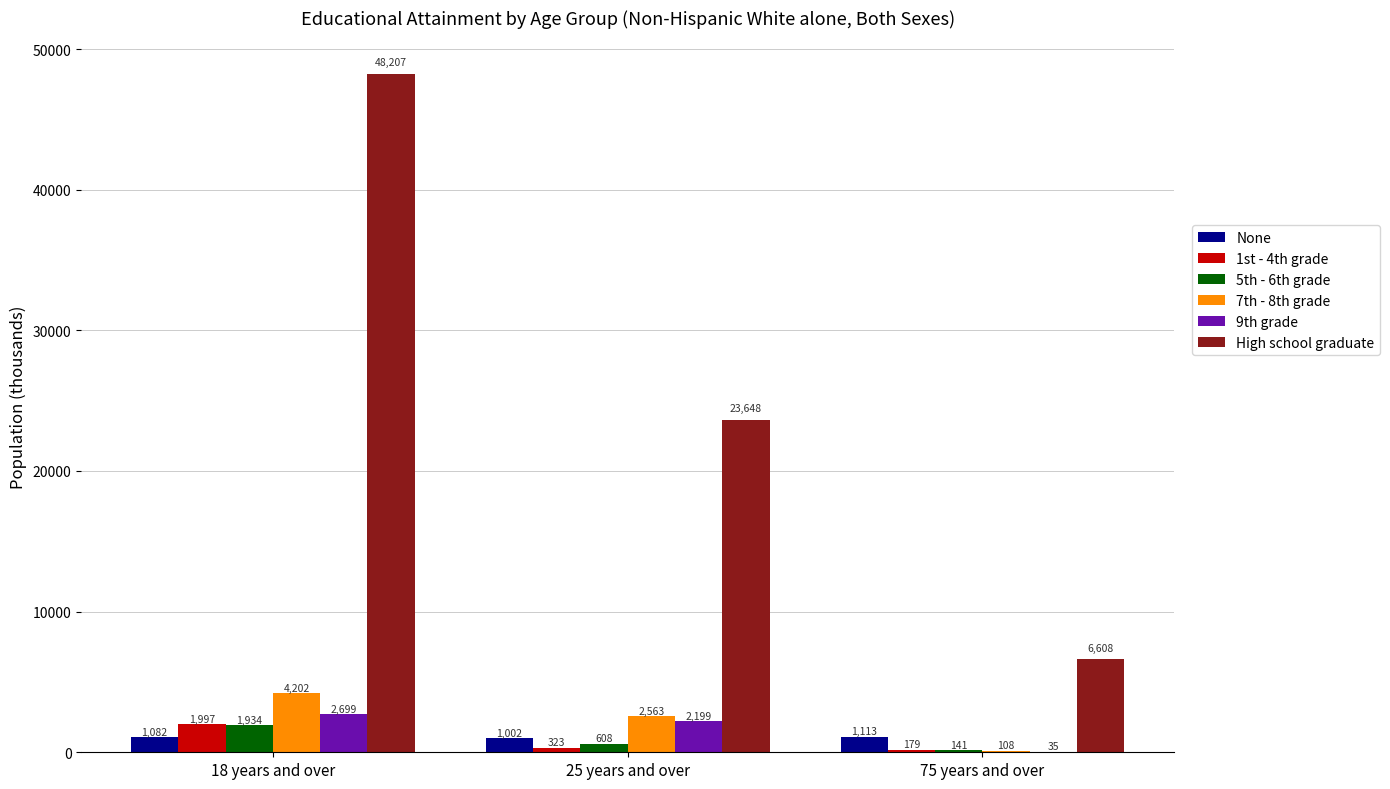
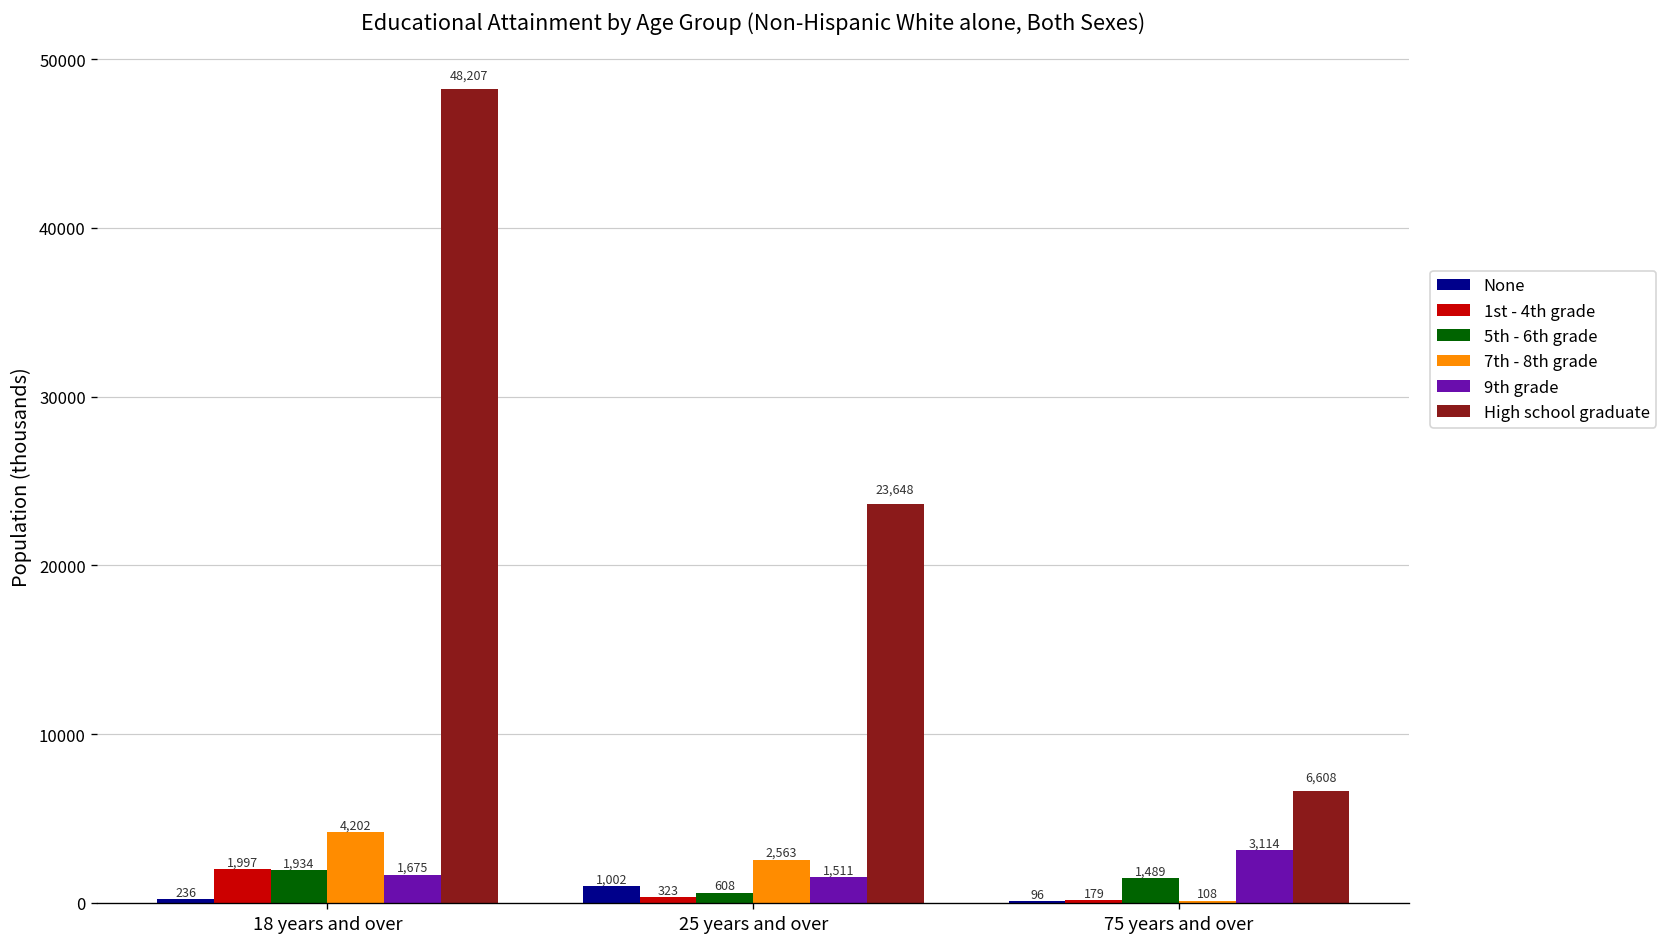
  {
    "None": {
-     "18 years and over": "1,082",
+     "18 years and over": "236",
      "25 years and over": "1,002",
-     "75 years and over": "1,113"
+     "75 years and over": "96"
    },
    "1st - 4th grade": {
      "18 years and over": "1,997",
      "25 years and over": "323",
      "75 years and over": "179"
    },
    "5th - 6th grade": {
      "18 years and over": "1,934",
      "25 years and over": "608",
-     "75 years and over": "141"
+     "75 years and over": "1,489"
    },
    "7th - 8th grade": {
      "18 years and over": "4,202",
      "25 years and over": "2,563",
      "75 years and over": "108"
    },
    "9th grade": {
-     "18 years and over": "2,699",
-     "25 years and over": "2,199",
-     "75 years and over": "35"
+     "18 years and over": "1,675",
+     "25 years and over": "1,511",
+     "75 years and over": "3,114"
    },
    "High school graduate": {
      "18 years and over": "48,207",
      "25 years and over": "23,648",
      "75 years and over": "6,608"
    }
  }
